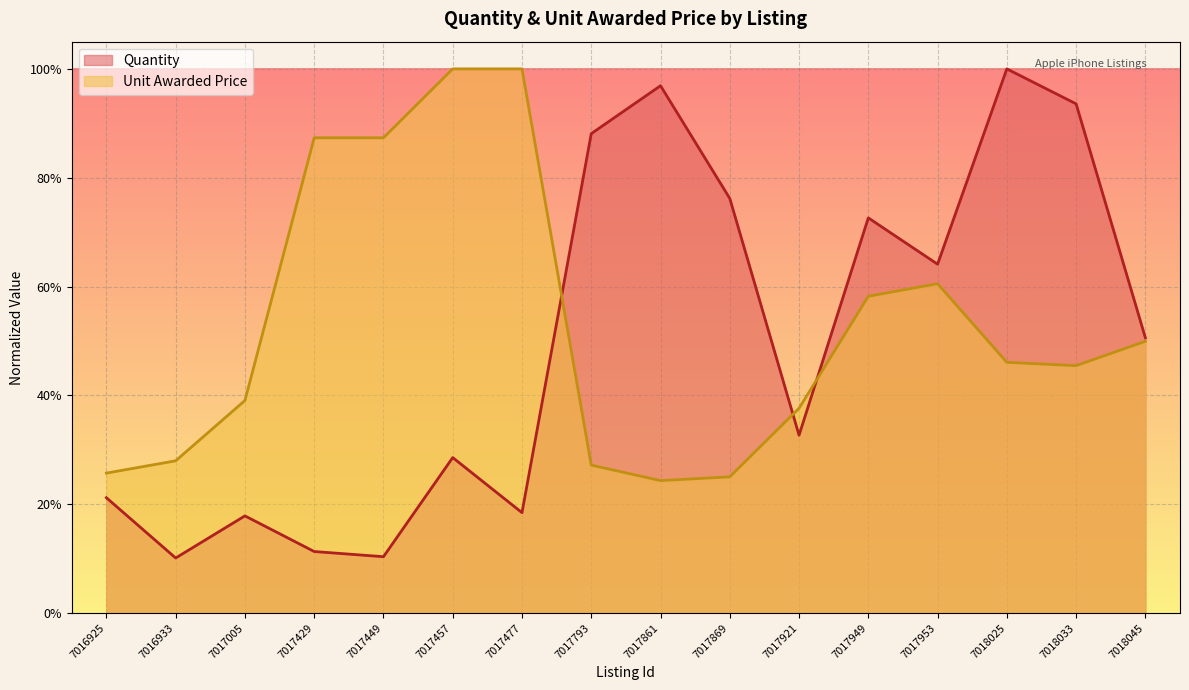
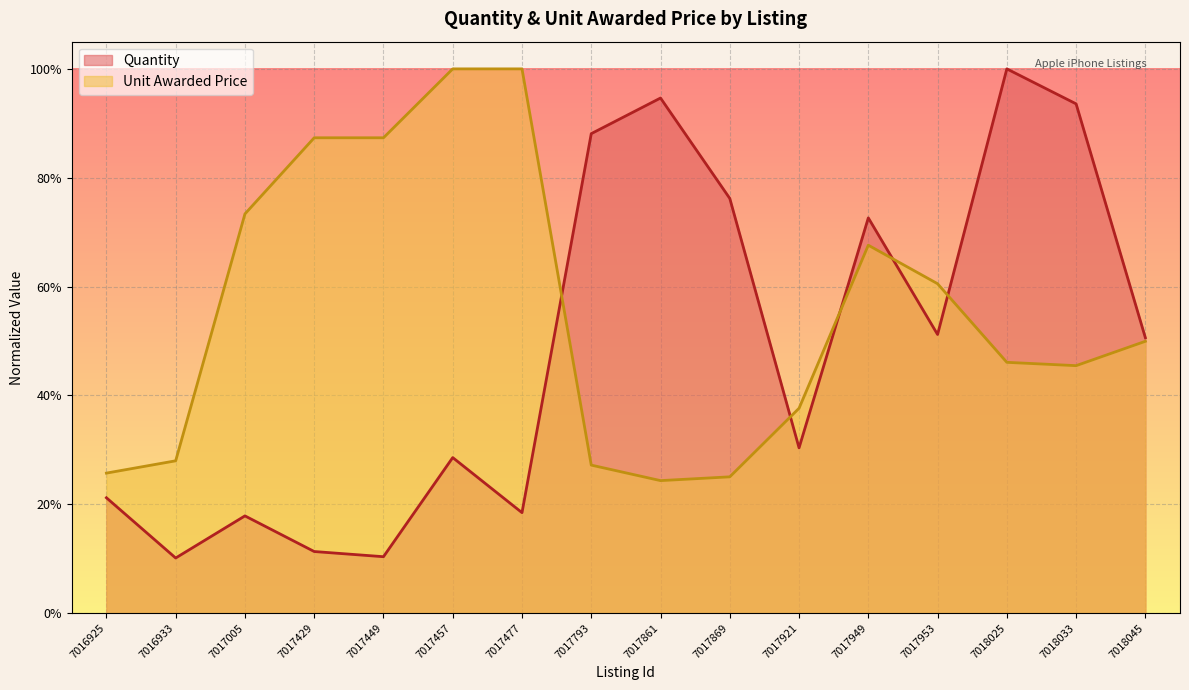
  {
    "Quantity": {
      "7016925": "21%",
      "7016933": "10%",
      "7017005": "18%",
      "7017429": "11%",
      "7017449": "10%",
      "7017457": "29%",
      "7017477": "18%",
      "7017793": "88%",
-     "7017861": "97%",
+     "7017861": "95%",
      "7017869": "76%",
-     "7017921": "33%",
+     "7017921": "30%",
      "7017949": "73%",
-     "7017953": "64%",
+     "7017953": "51%",
      "7018025": "100%",
      "7018033": "94%",
      "7018045": "51%"
    },
    "Unit Awarded Price": {
      "7016925": "26%",
      "7016933": "28%",
-     "7017005": "39%",
+     "7017005": "73%",
      "7017429": "87%",
      "7017449": "87%",
      "7017457": "100%",
      "7017477": "100%",
      "7017793": "27%",
      "7017861": "24%",
      "7017869": "25%",
      "7017921": "38%",
-     "7017949": "58%",
+     "7017949": "68%",
      "7017953": "61%",
      "7018025": "46%",
      "7018033": "45%",
      "7018045": "50%"
    }
  }
